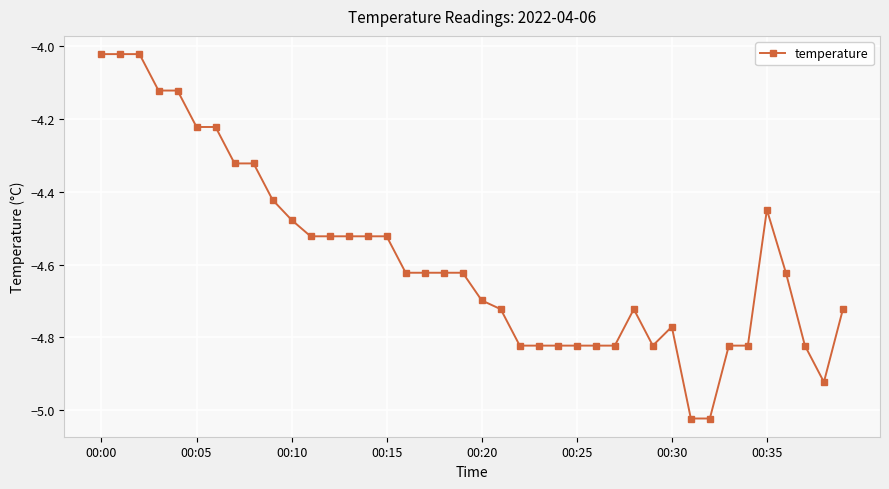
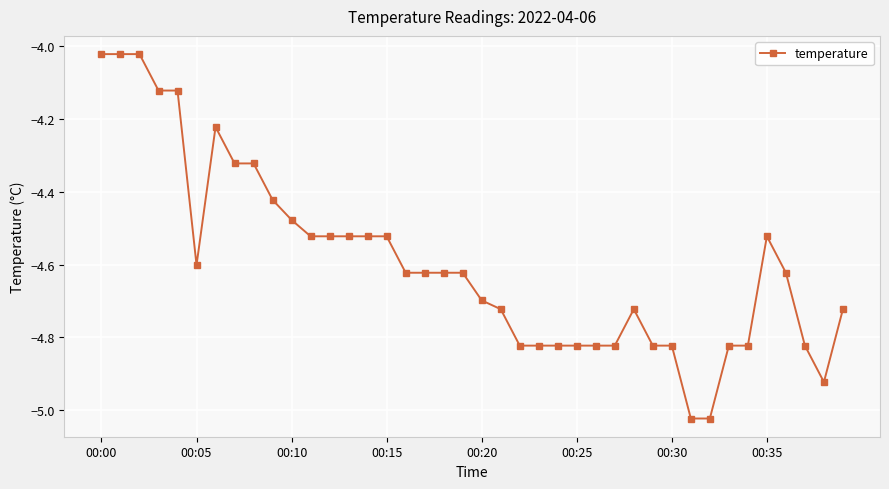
  {
    "00:00": -4.02,
-   "00:05": -4.22,
+   "00:05": -4.60,
    "00:10": -4.48,
    "00:15": -4.52,
    "00:20": -4.70,
    "00:25": -4.82,
-   "00:30": -4.77,
-   "00:35": -4.45
+   "00:30": -4.82,
+   "00:35": -4.52
  }
